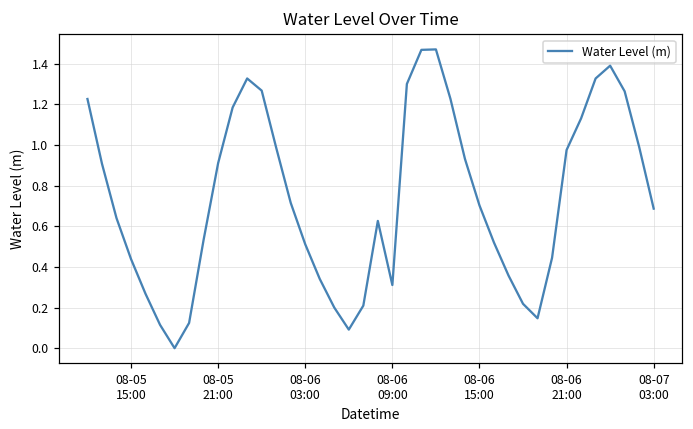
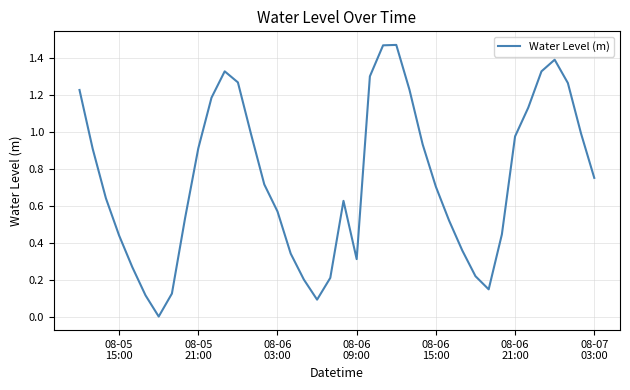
  {
    "08-05 15:00": 0.44,
    "08-05 21:00": 0.91,
-   "08-06 03:00": 0.51,
+   "08-06 03:00": 0.57,
    "08-06 09:00": 0.31,
    "08-06 15:00": 0.70,
    "08-06 21:00": 0.98,
-   "08-07 03:00": 0.69
+   "08-07 03:00": 0.75
  }
